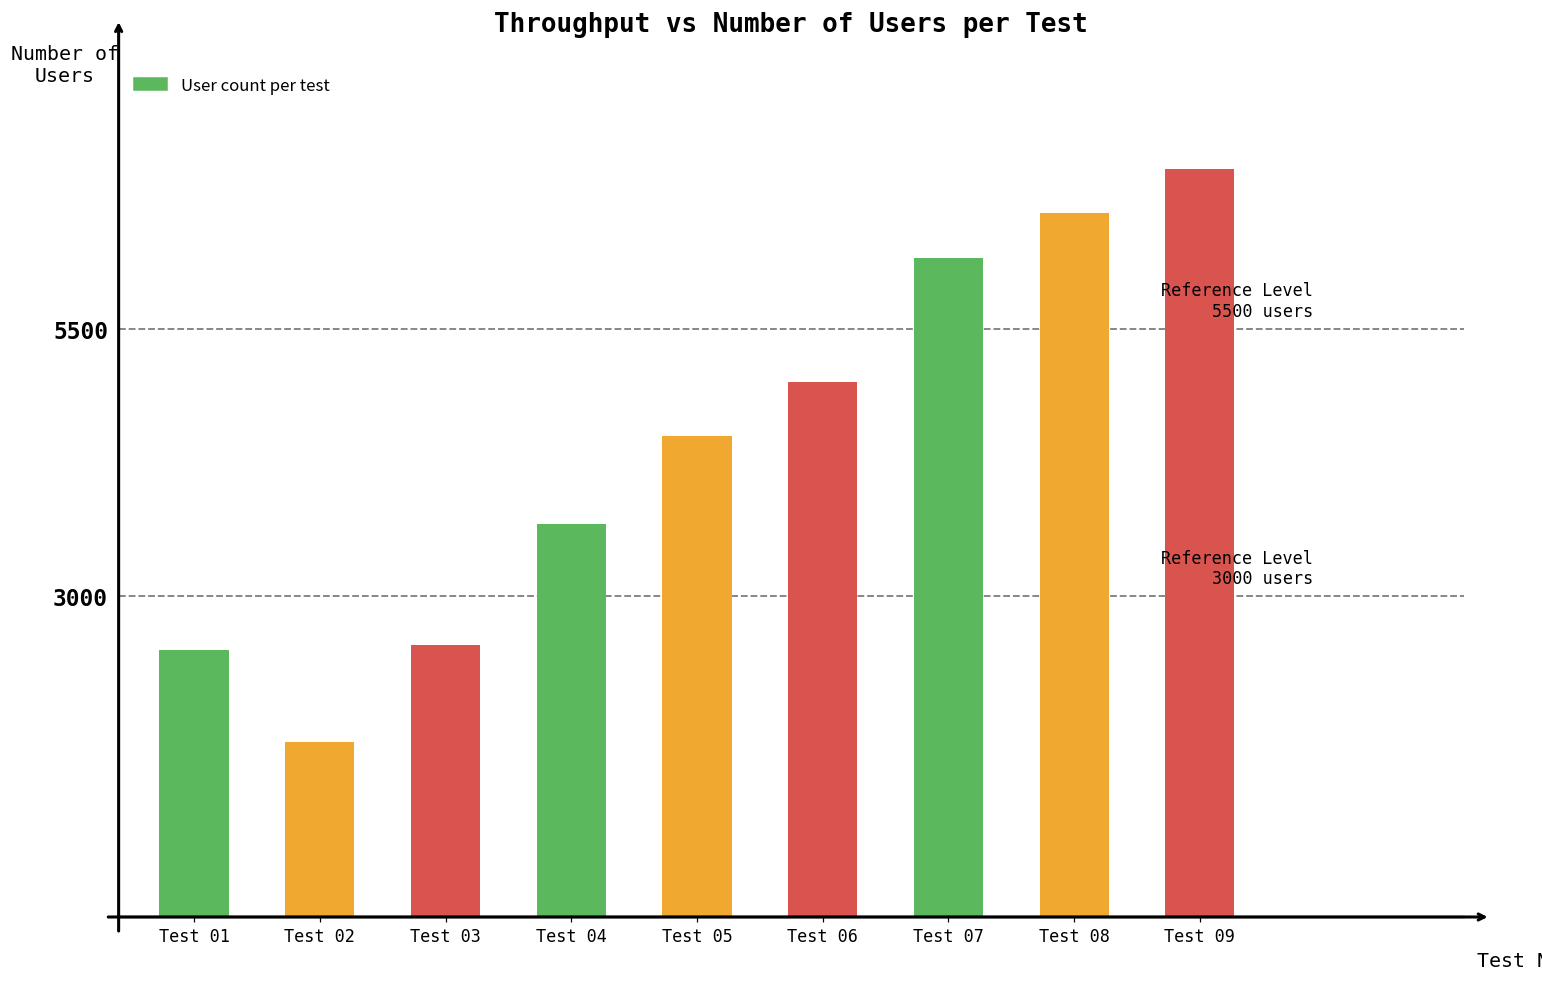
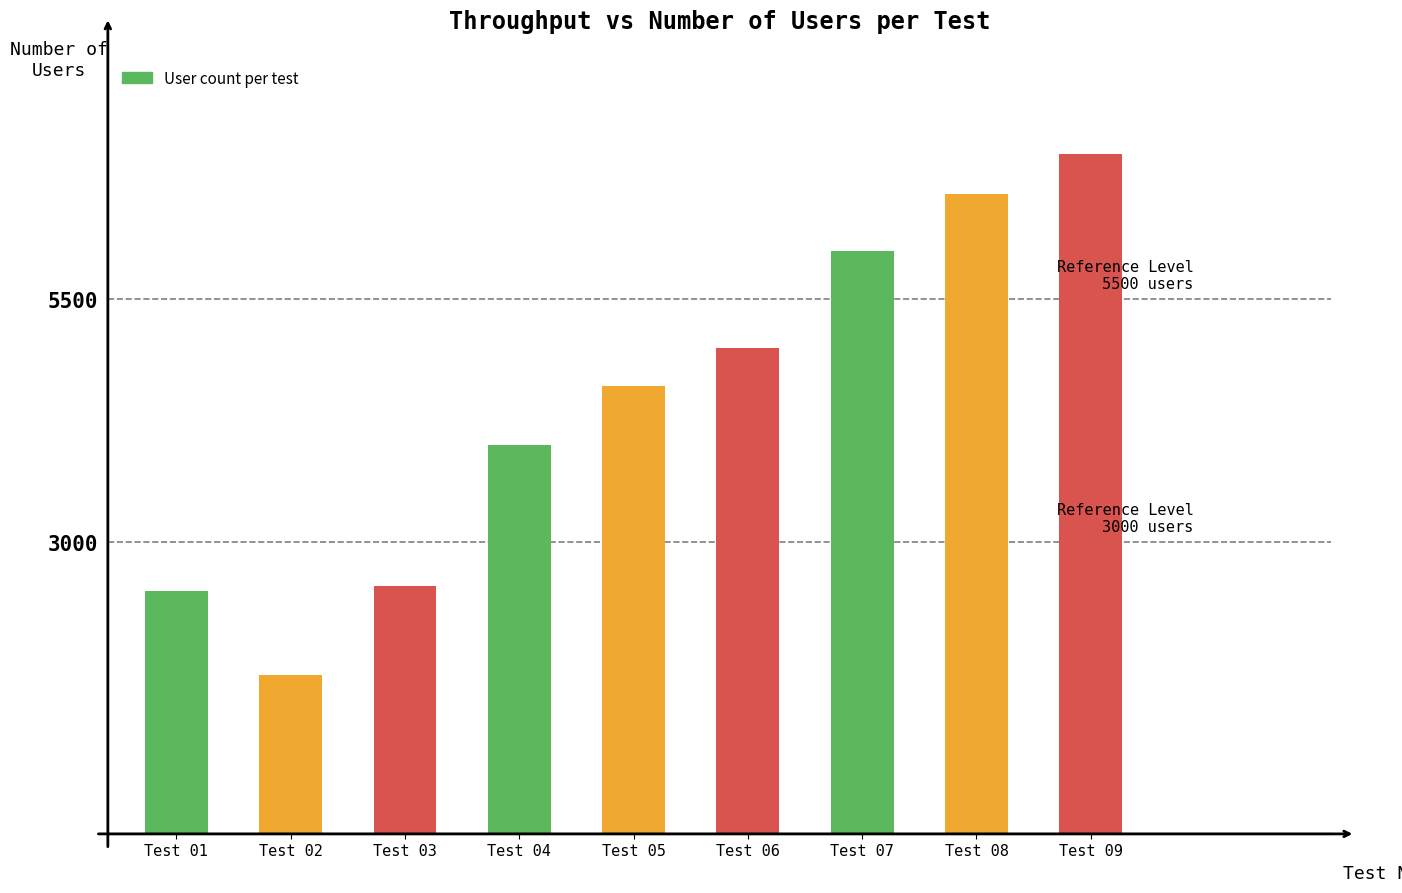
  {
    "Test 01": 2500,
    "Test 02": 1600,
    "Test 03": 2500,
-   "Test 04": 3700,
-   "Test 05": 4500,
+   "Test 04": 4000,
+   "Test 05": 4600,
    "Test 06": 5000,
-   "Test 07": 6200,
+   "Test 07": 6000,
    "Test 08": 6600,
    "Test 09": 7000
  }
